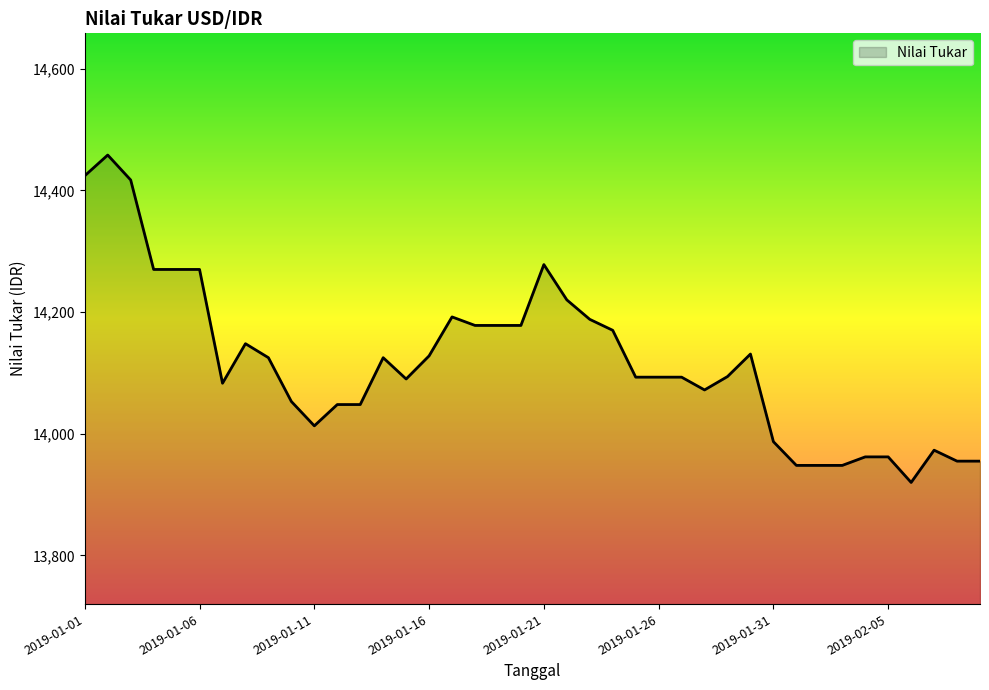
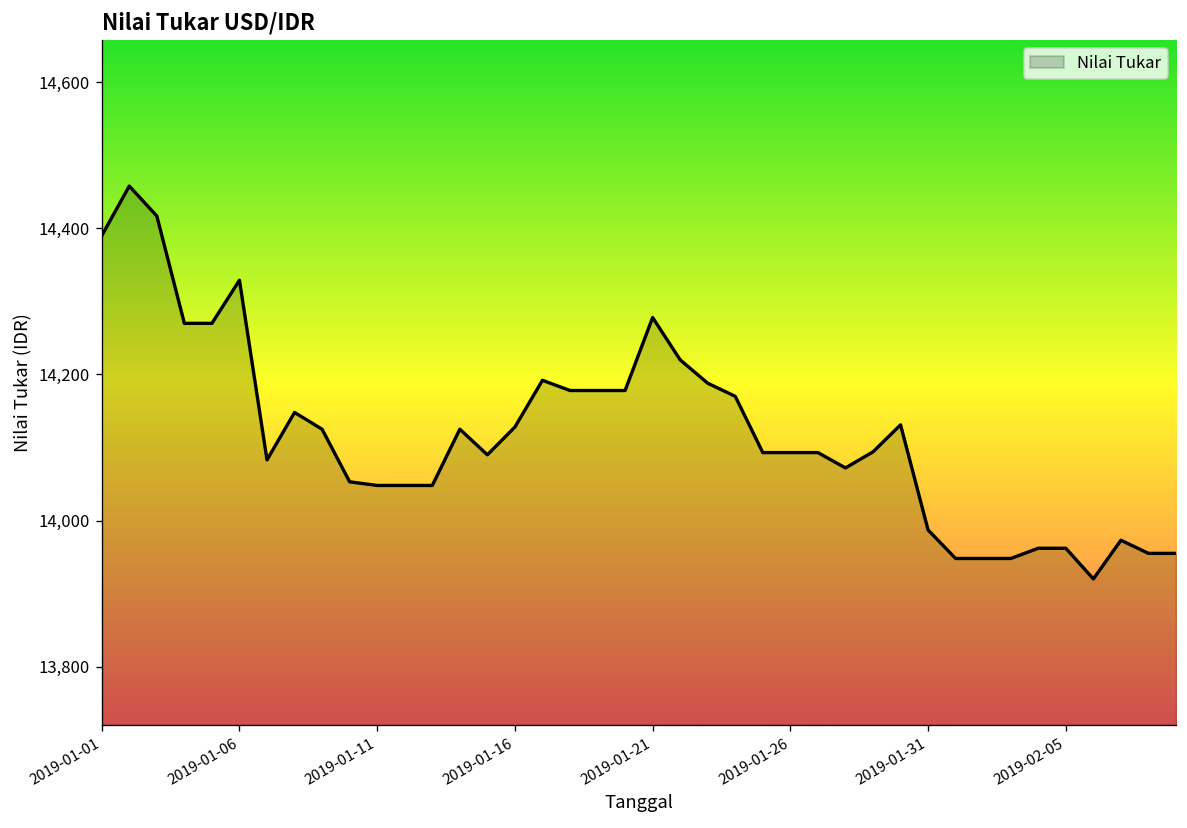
  {
-   "2019-01-01": "14,420",
-   "2019-01-06": "14,270",
-   "2019-01-11": "14,010",
+   "2019-01-01": "14,390",
+   "2019-01-06": "14,330",
+   "2019-01-11": "14,050",
    "2019-01-16": "14,130",
    "2019-01-21": "14,280",
    "2019-01-26": "14,090",
    "2019-01-31": "13,990",
    "2019-02-05": "13,960"
  }
